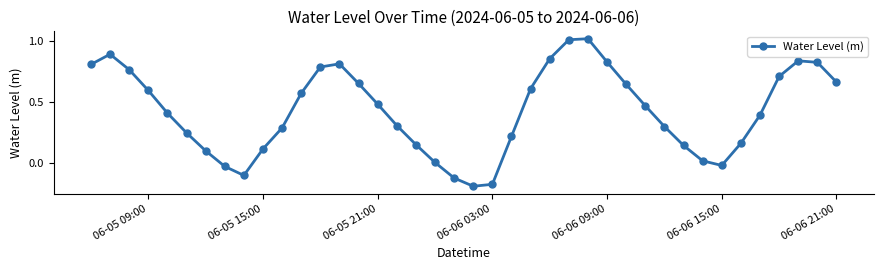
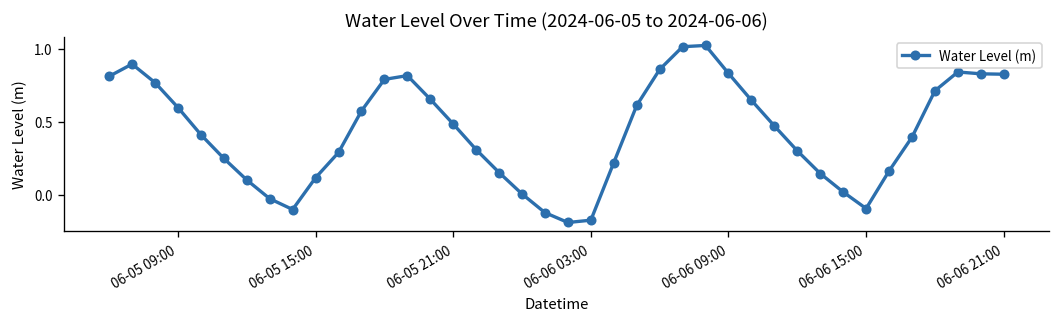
  {
    "06-05 09:00": 0.60,
    "06-05 15:00": 0.12,
    "06-05 21:00": 0.48,
    "06-06 03:00": -0.18,
    "06-06 09:00": 0.83,
-   "06-06 15:00": -0.02,
-   "06-06 21:00": 0.66
+   "06-06 15:00": -0.10,
+   "06-06 21:00": 0.82
  }
